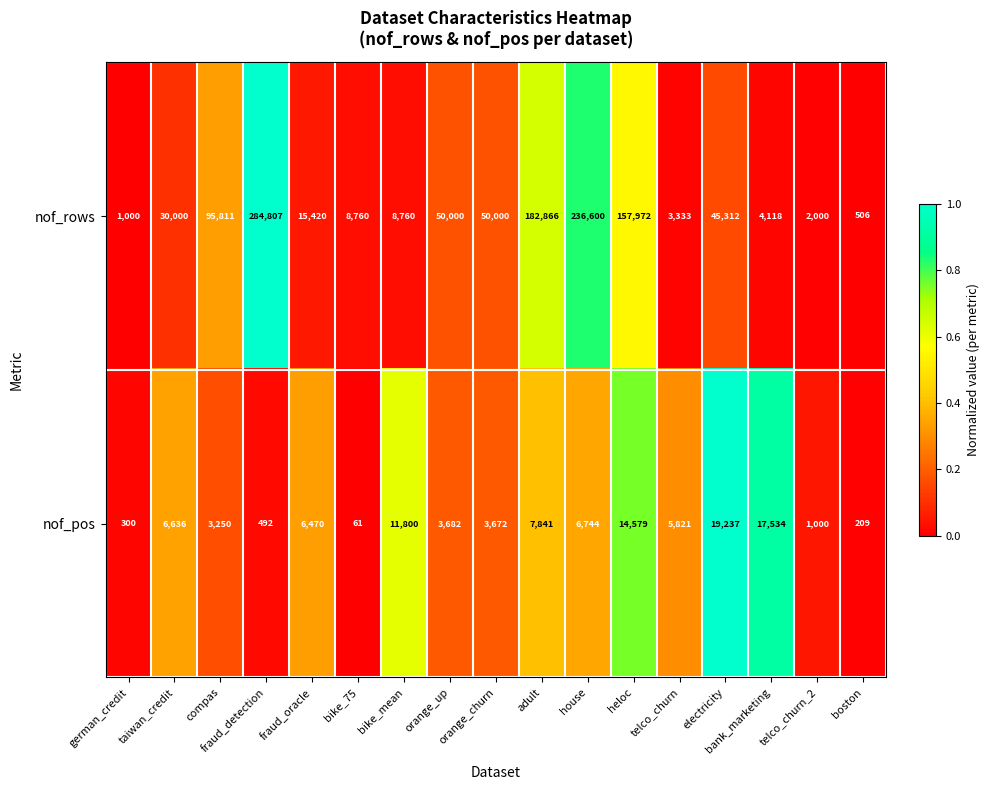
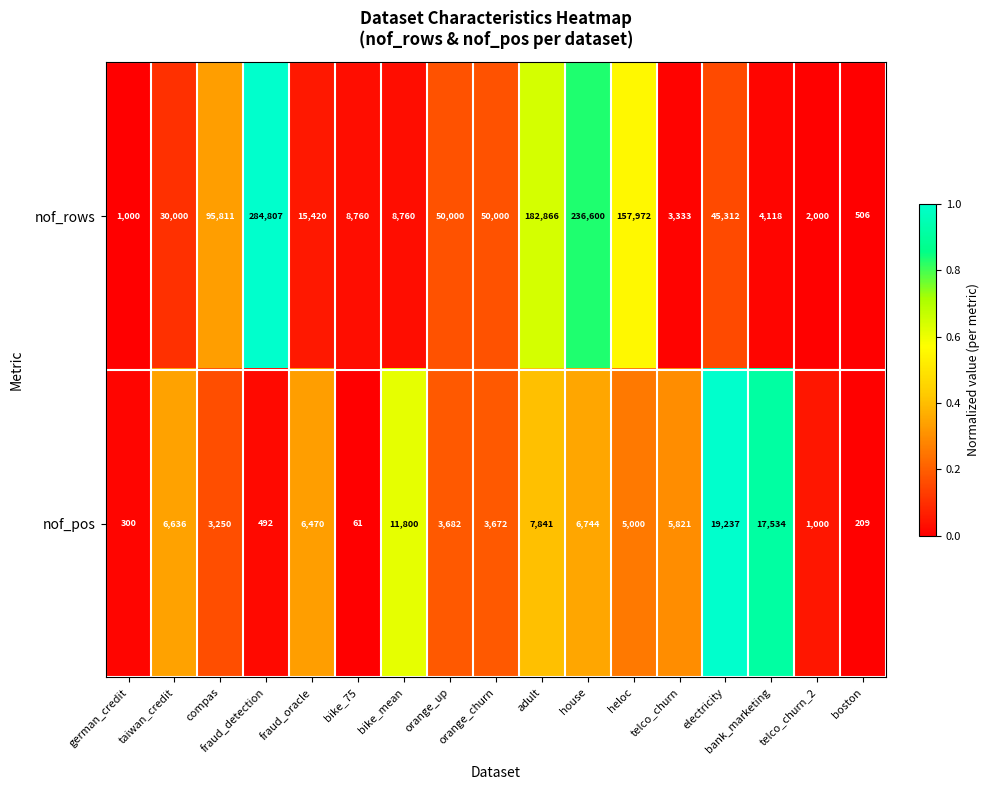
  {
    "nof_rows": {
      "german_credit": "1,000",
      "taiwan_credit": "30,000",
      "compas": "95,811",
      "fraud_detection": "284,807",
      "fraud_oracle": "15,420",
      "bike_75": "8,760",
      "bike_mean": "8,760",
      "orange_up": "50,000",
      "orange_churn": "50,000",
      "adult": "182,866",
      "house": "236,600",
      "heloc": "157,972",
      "telco_churn": "3,333",
      "electricity": "45,312",
      "bank_marketing": "4,118",
      "telco_churn_2": "2,000",
      "boston": "506"
    },
    "nof_pos": {
      "german_credit": "300",
      "taiwan_credit": "6,636",
      "compas": "3,250",
      "fraud_detection": "492",
      "fraud_oracle": "6,470",
      "bike_75": "61",
      "bike_mean": "11,800",
      "orange_up": "3,682",
      "orange_churn": "3,672",
      "adult": "7,841",
      "house": "6,744",
-     "heloc": "14,579",
+     "heloc": "5,000",
      "telco_churn": "5,821",
      "electricity": "19,237",
      "bank_marketing": "17,534",
      "telco_churn_2": "1,000",
      "boston": "209"
    }
  }
